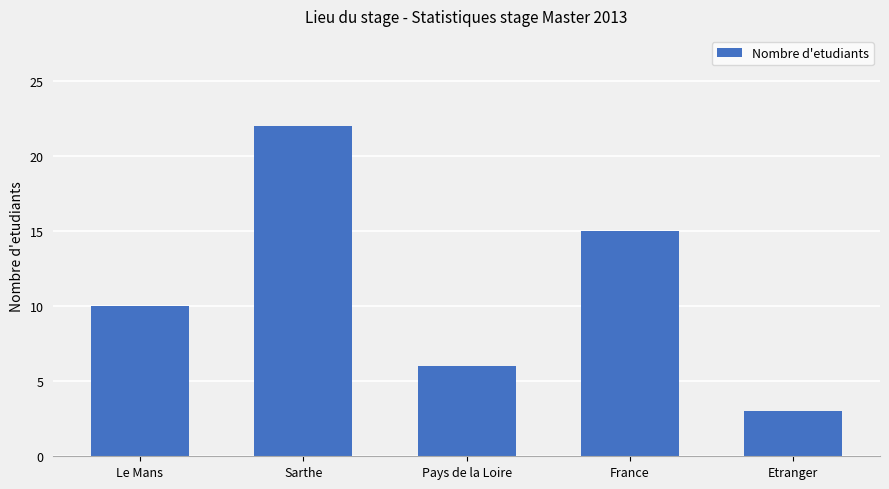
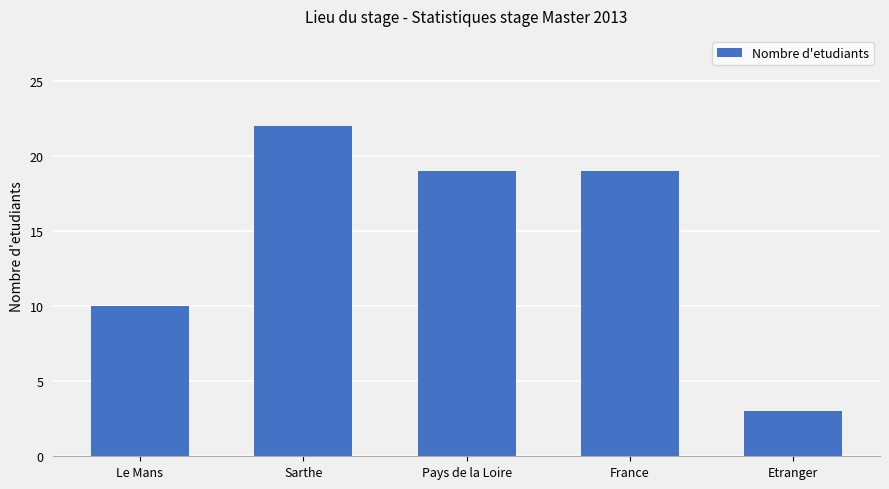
  {
    "Le Mans": 10,
    "Sarthe": 22,
-   "Pays de la Loire": 6,
-   "France": 15,
+   "Pays de la Loire": 19,
+   "France": 19,
    "Etranger": 3
  }
